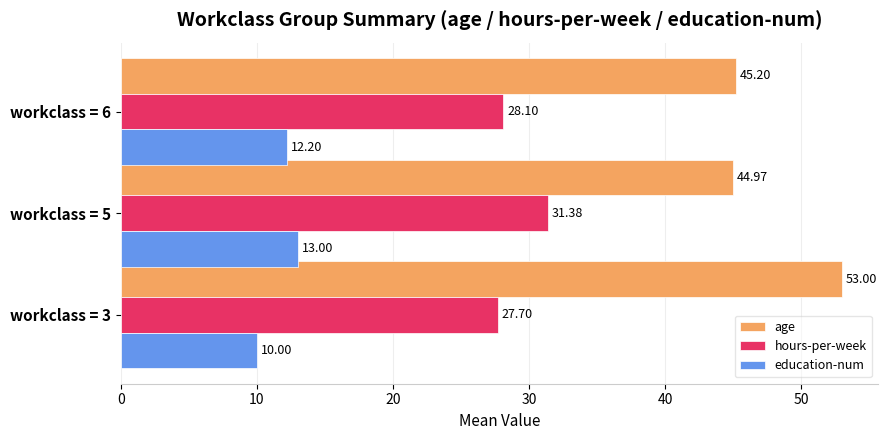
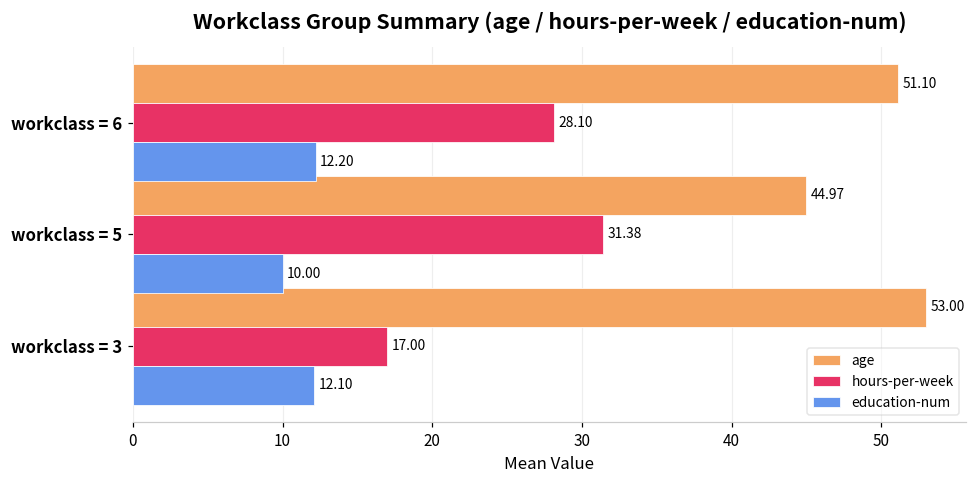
  {
    "age": {
-     "workclass = 6": 45.20,
+     "workclass = 6": 51.10,
      "workclass = 5": 44.97,
      "workclass = 3": 53.00
    },
    "hours-per-week": {
      "workclass = 6": 28.10,
      "workclass = 5": 31.38,
-     "workclass = 3": 27.70
+     "workclass = 3": 17.00
    },
    "education-num": {
      "workclass = 6": 12.20,
-     "workclass = 5": 13.00,
-     "workclass = 3": 10.00
+     "workclass = 5": 10.00,
+     "workclass = 3": 12.10
    }
  }
